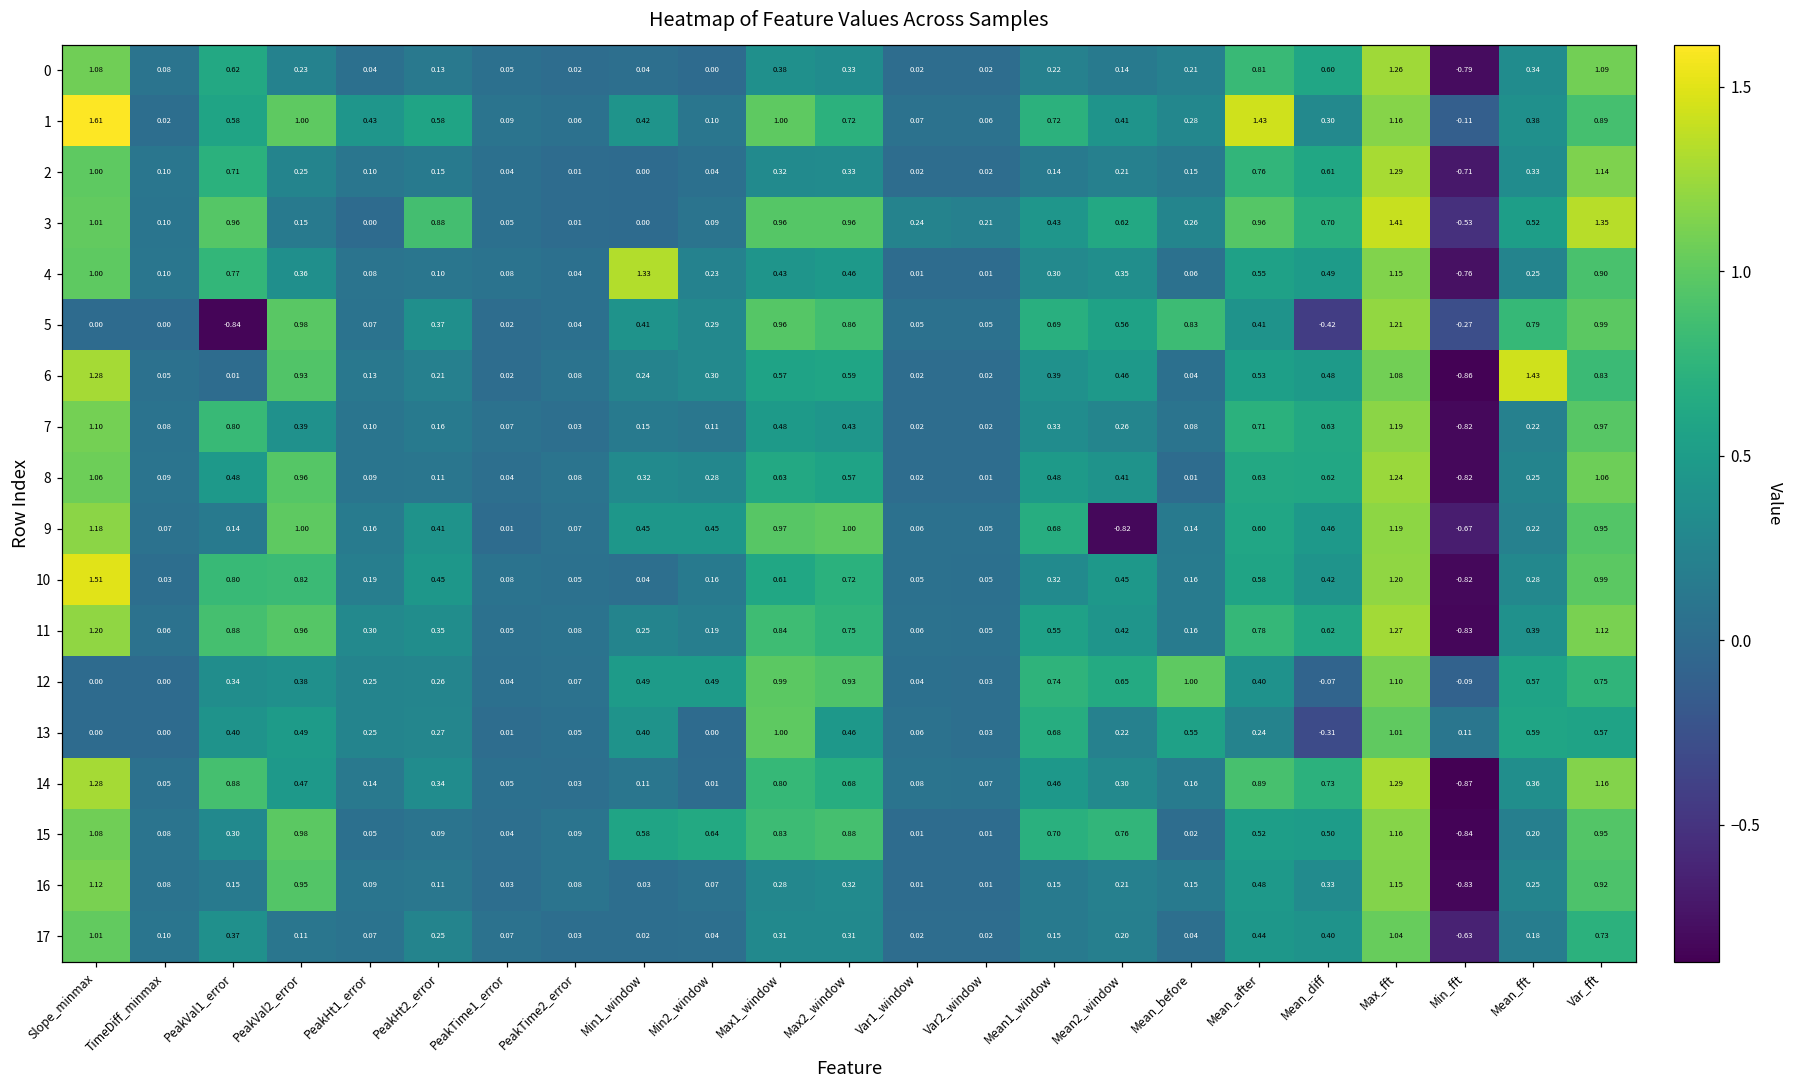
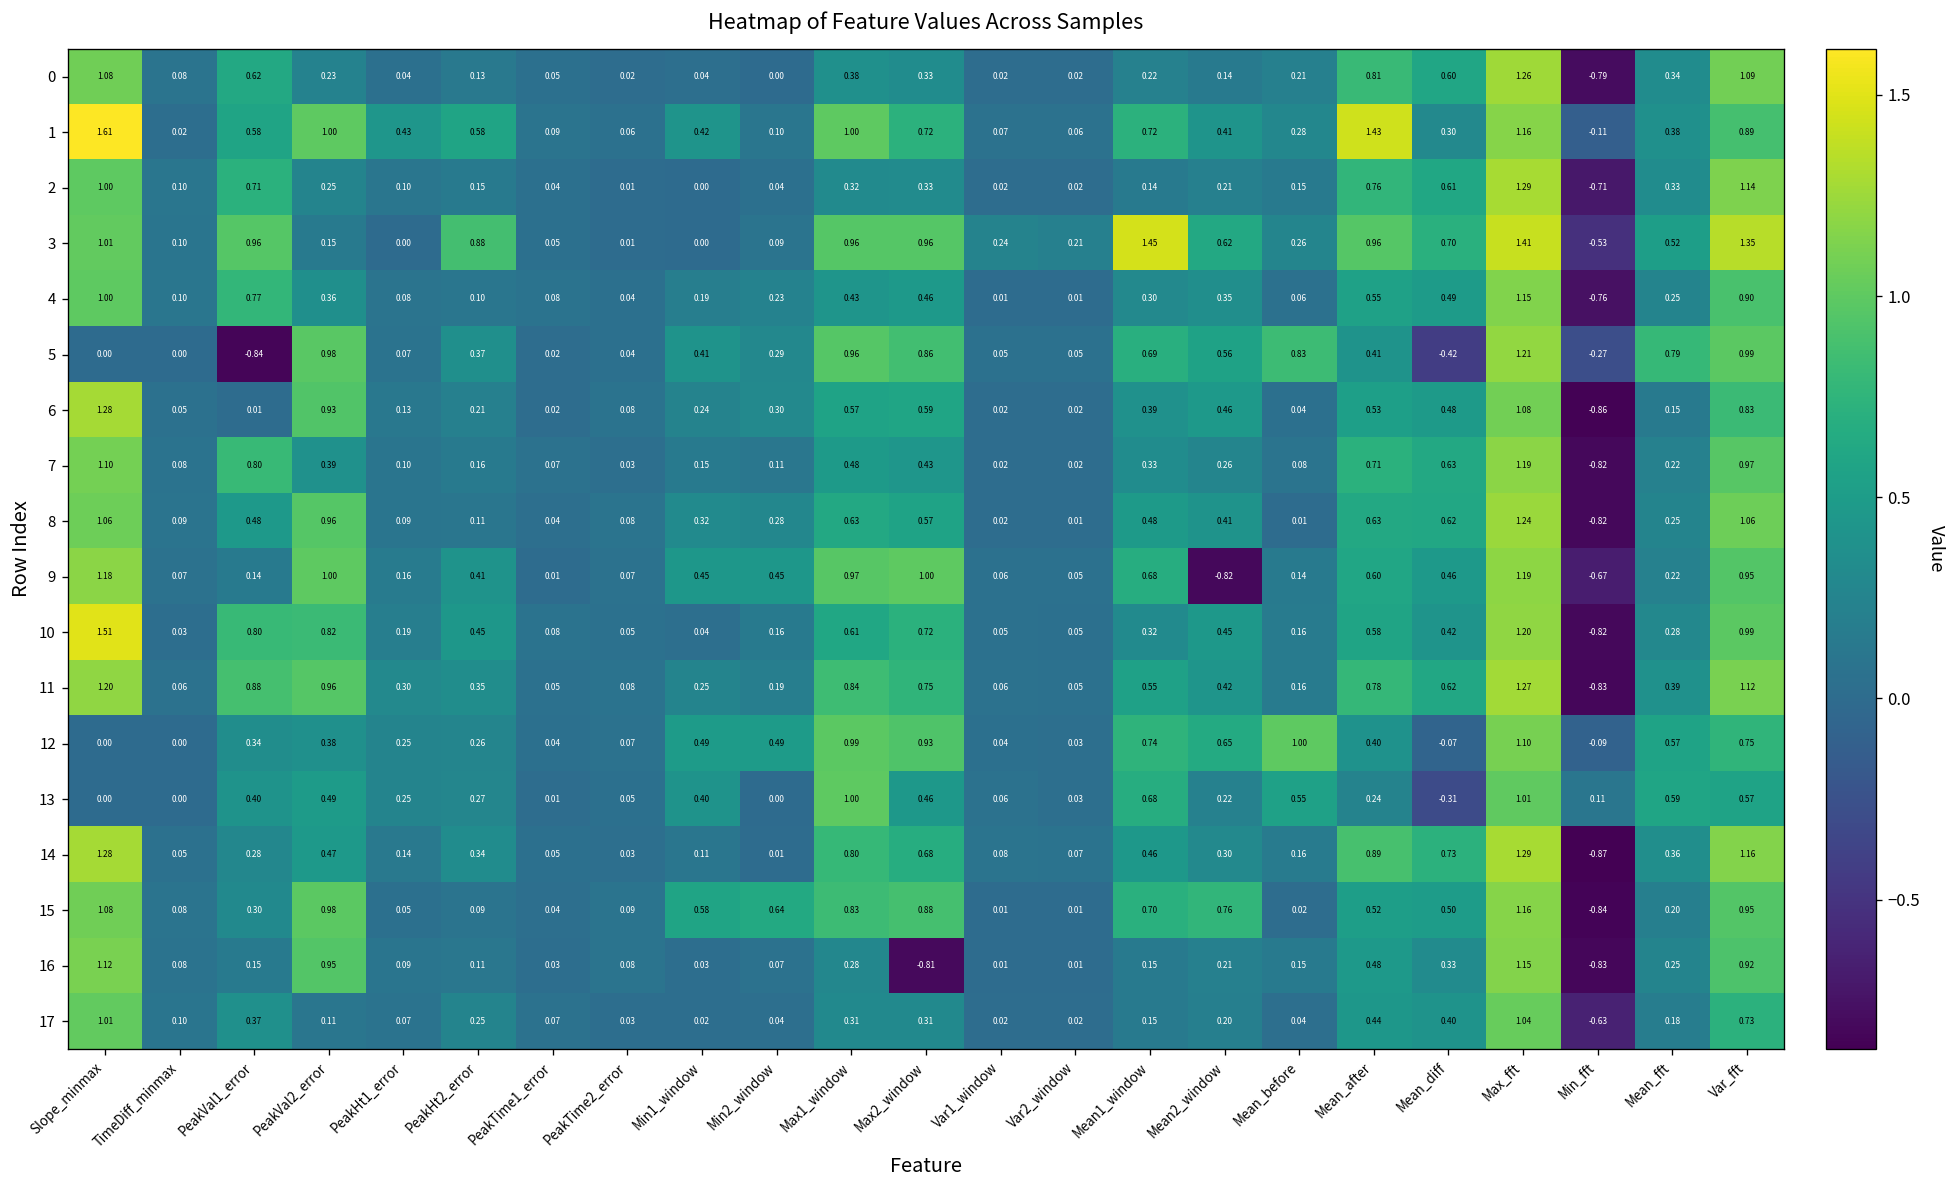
  {
    "3": {
      "Slope_minmax": 1.01,
      "TimeDiff_minmax": 0.10,
      "PeakVal1_error": 0.96,
      "PeakVal2_error": 0.15,
      "PeakHt1_error": 0.00,
      "PeakHt2_error": 0.88,
      "PeakTime1_error": 0.05,
      "PeakTime2_error": 0.01,
      "Min1_window": 0.00,
      "Min2_window": 0.09,
      "Max1_window": 0.96,
      "Max2_window": 0.96,
      "Var1_window": 0.24,
      "Var2_window": 0.21,
-     "Mean1_window": 0.43,
+     "Mean1_window": 1.45,
      "Mean2_window": 0.62,
      "Mean_before": 0.26,
      "Mean_after": 0.96,
      "Mean_diff": 0.70,
      "Max_fft": 1.41,
      "Min_fft": -0.53,
      "Mean_fft": 0.52,
      "Var_fft": 1.35
    },
    "4": {
      "Slope_minmax": 1.00,
      "TimeDiff_minmax": 0.10,
      "PeakVal1_error": 0.77,
      "PeakVal2_error": 0.36,
      "PeakHt1_error": 0.08,
      "PeakHt2_error": 0.10,
      "PeakTime1_error": 0.08,
      "PeakTime2_error": 0.04,
-     "Min1_window": 1.33,
+     "Min1_window": 0.19,
      "Min2_window": 0.23,
      "Max1_window": 0.43,
      "Max2_window": 0.46,
      "Var1_window": 0.01,
      "Var2_window": 0.01,
      "Mean1_window": 0.30,
      "Mean2_window": 0.35,
      "Mean_before": 0.06,
      "Mean_after": 0.55,
      "Mean_diff": 0.49,
      "Max_fft": 1.15,
      "Min_fft": -0.76,
      "Mean_fft": 0.25,
      "Var_fft": 0.90
    },
    "6": {
      "Slope_minmax": 1.28,
      "TimeDiff_minmax": 0.05,
      "PeakVal1_error": 0.01,
      "PeakVal2_error": 0.93,
      "PeakHt1_error": 0.13,
      "PeakHt2_error": 0.21,
      "PeakTime1_error": 0.02,
      "PeakTime2_error": 0.08,
      "Min1_window": 0.24,
      "Min2_window": 0.30,
      "Max1_window": 0.57,
      "Max2_window": 0.59,
      "Var1_window": 0.02,
      "Var2_window": 0.02,
      "Mean1_window": 0.39,
      "Mean2_window": 0.46,
      "Mean_before": 0.04,
      "Mean_after": 0.53,
      "Mean_diff": 0.48,
      "Max_fft": 1.08,
      "Min_fft": -0.86,
-     "Mean_fft": 1.43,
+     "Mean_fft": 0.15,
      "Var_fft": 0.83
    },
    "14": {
      "Slope_minmax": 1.28,
      "TimeDiff_minmax": 0.05,
-     "PeakVal1_error": 0.88,
+     "PeakVal1_error": 0.28,
      "PeakVal2_error": 0.47,
      "PeakHt1_error": 0.14,
      "PeakHt2_error": 0.34,
      "PeakTime1_error": 0.05,
      "PeakTime2_error": 0.03,
      "Min1_window": 0.11,
      "Min2_window": 0.01,
      "Max1_window": 0.80,
      "Max2_window": 0.68,
      "Var1_window": 0.08,
      "Var2_window": 0.07,
      "Mean1_window": 0.46,
      "Mean2_window": 0.30,
      "Mean_before": 0.16,
      "Mean_after": 0.89,
      "Mean_diff": 0.73,
      "Max_fft": 1.29,
      "Min_fft": -0.87,
      "Mean_fft": 0.36,
      "Var_fft": 1.16
    },
    "16": {
      "Slope_minmax": 1.12,
      "TimeDiff_minmax": 0.08,
      "PeakVal1_error": 0.15,
      "PeakVal2_error": 0.95,
      "PeakHt1_error": 0.09,
      "PeakHt2_error": 0.11,
      "PeakTime1_error": 0.03,
      "PeakTime2_error": 0.08,
      "Min1_window": 0.03,
      "Min2_window": 0.07,
      "Max1_window": 0.28,
-     "Max2_window": 0.32,
+     "Max2_window": -0.81,
      "Var1_window": 0.01,
      "Var2_window": 0.01,
      "Mean1_window": 0.15,
      "Mean2_window": 0.21,
      "Mean_before": 0.15,
      "Mean_after": 0.48,
      "Mean_diff": 0.33,
      "Max_fft": 1.15,
      "Min_fft": -0.83,
      "Mean_fft": 0.25,
      "Var_fft": 0.92
    }
  }
